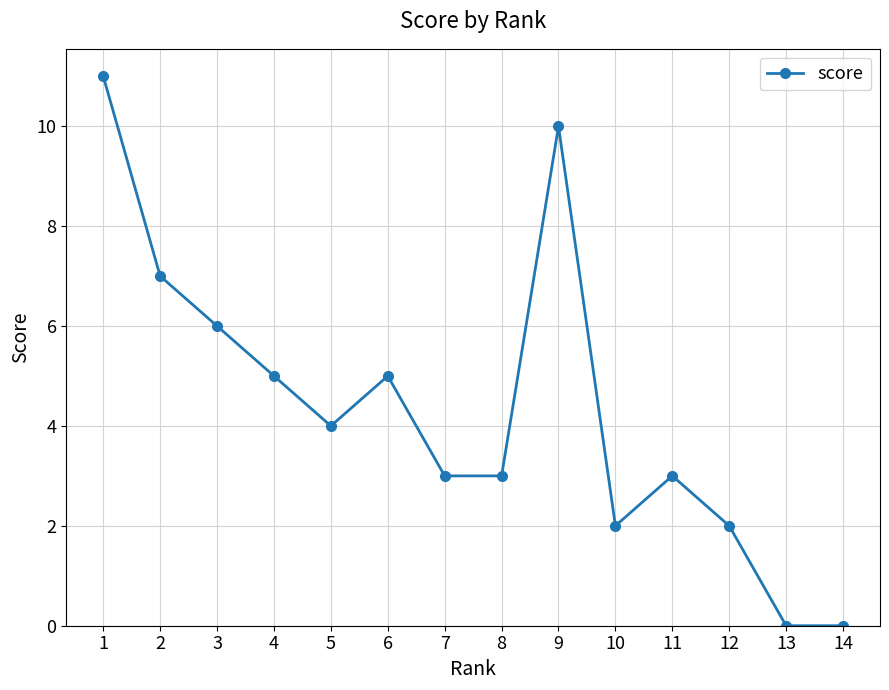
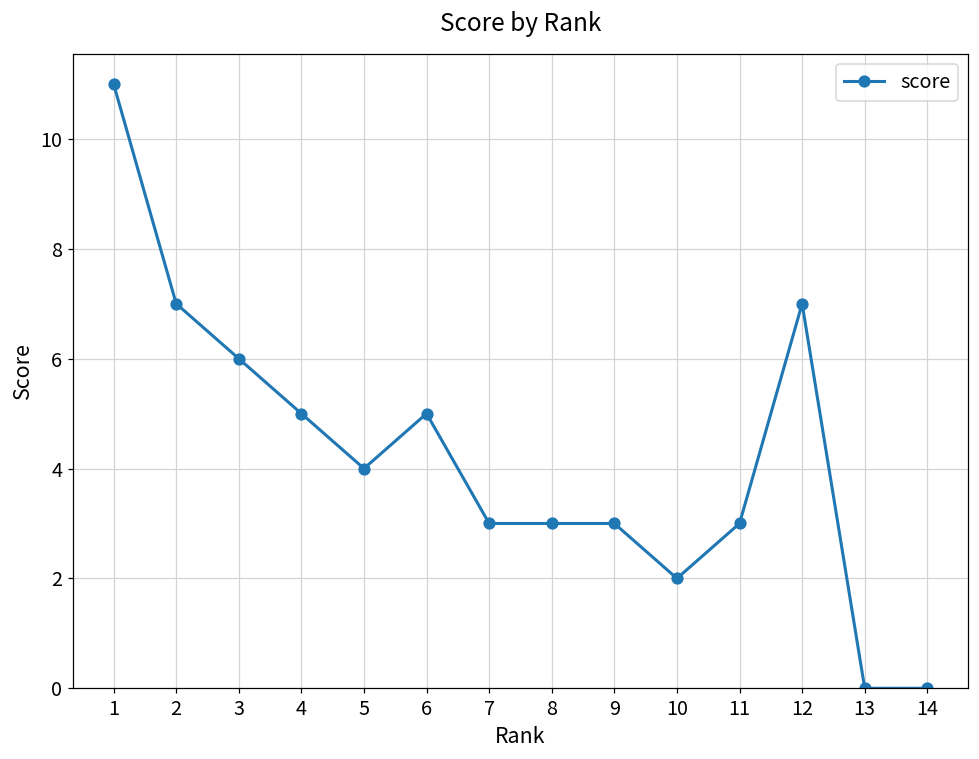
  {
    "1": 11,
    "2": 7,
    "3": 6,
    "4": 5,
    "5": 4,
    "6": 5,
    "7": 3,
    "8": 3,
-   "9": 10,
+   "9": 3,
    "10": 2,
    "11": 3,
-   "12": 2,
+   "12": 7,
    "13": 0,
    "14": 0
  }
